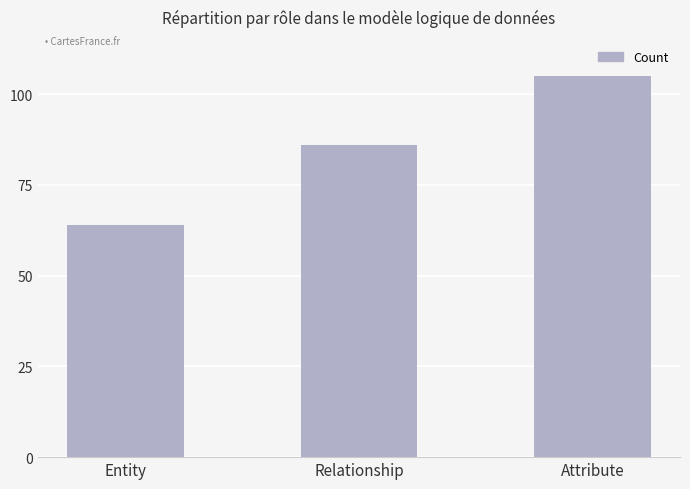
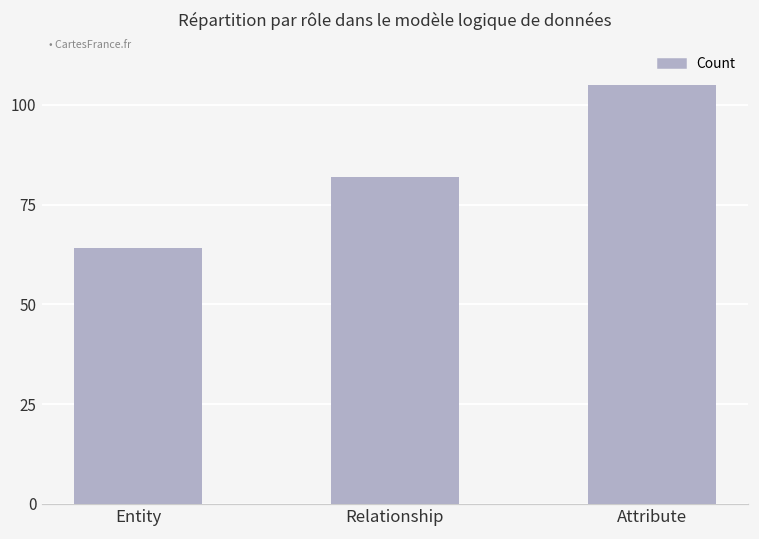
  {
    "Entity": 64,
-   "Relationship": 86,
+   "Relationship": 82,
    "Attribute": 105
  }
